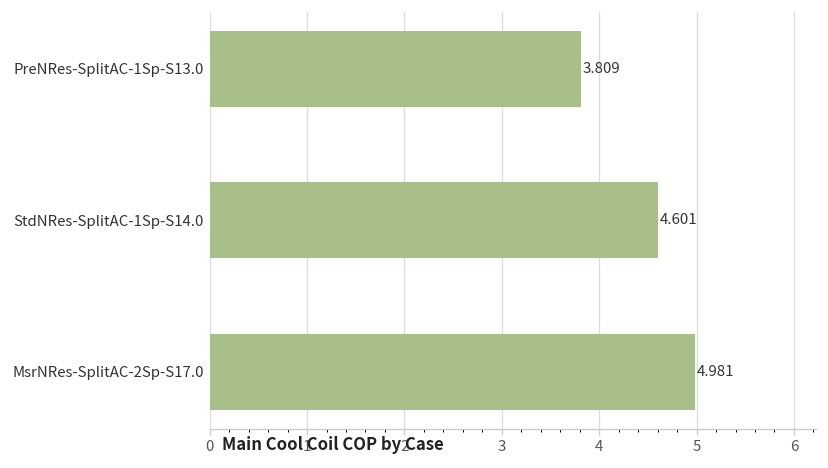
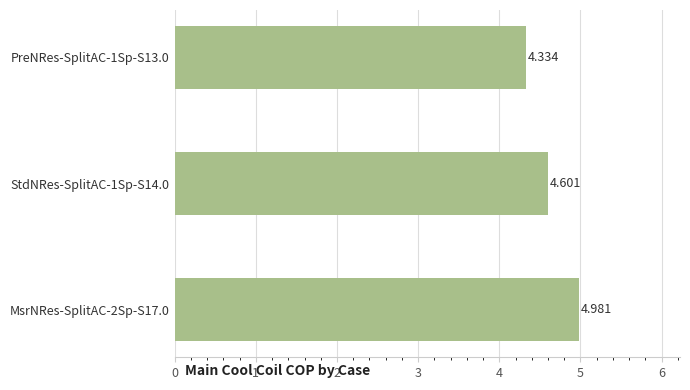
  {
-   "PreNRes-SplitAC-1Sp-S13.0": 3.809,
+   "PreNRes-SplitAC-1Sp-S13.0": 4.334,
    "StdNRes-SplitAC-1Sp-S14.0": 4.601,
    "MsrNRes-SplitAC-2Sp-S17.0": 4.981
  }
